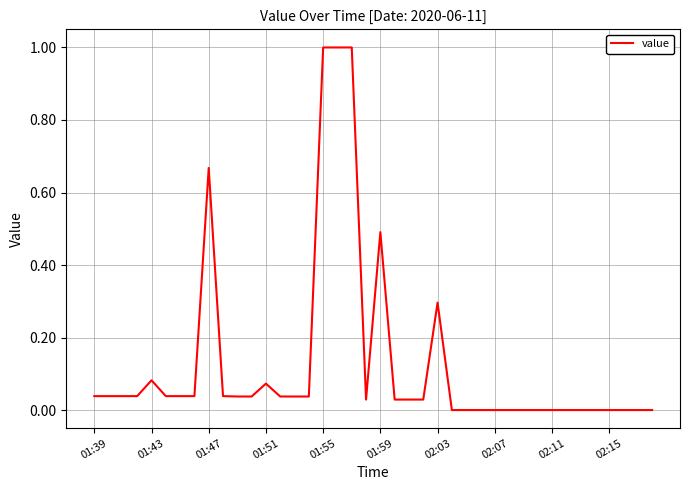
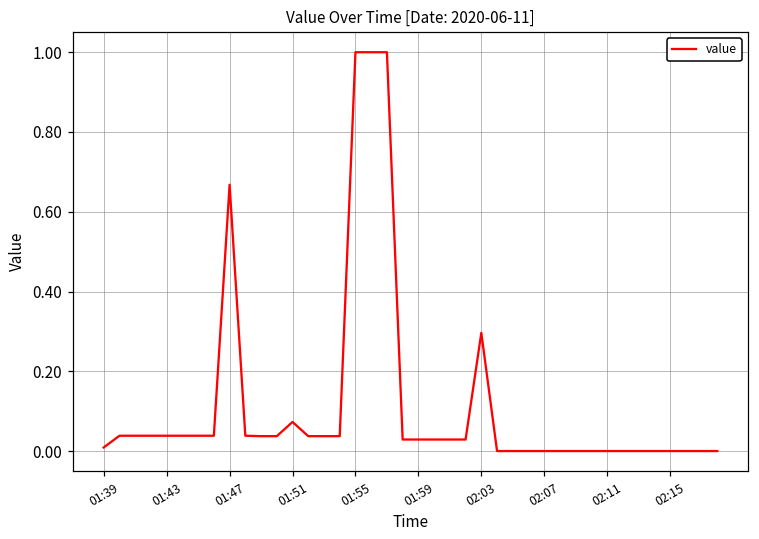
  {
-   "01:39": 0.04,
-   "01:43": 0.08,
+   "01:39": 0.01,
+   "01:43": 0.04,
    "01:47": 0.67,
    "01:51": 0.07,
    "01:55": 1.00,
-   "01:59": 0.49,
+   "01:59": 0.03,
    "02:03": 0.30,
    "02:07": 0.00,
    "02:11": 0.00,
    "02:15": 0.00
  }
